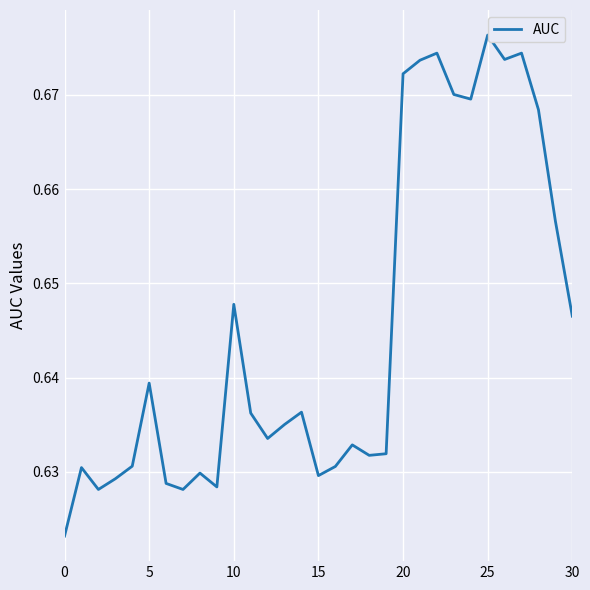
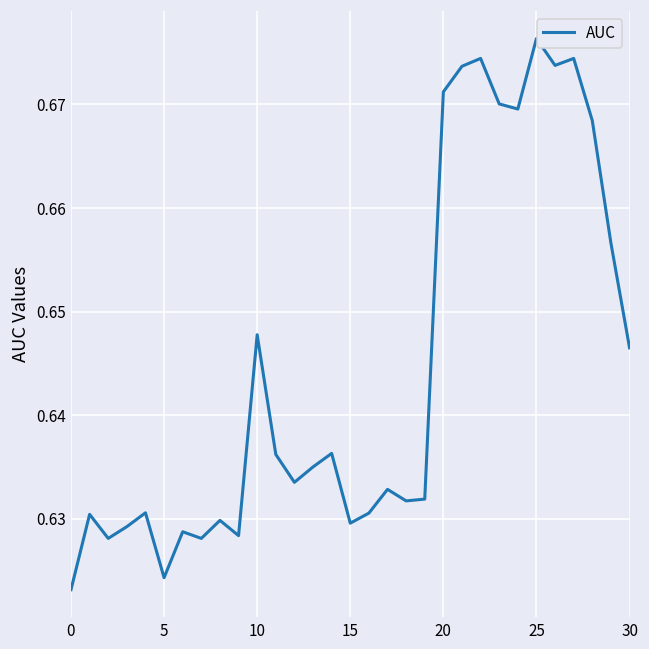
  {
    "0": 0.623,
-   "5": 0.639,
+   "5": 0.624,
    "10": 0.648,
    "15": 0.630,
-   "20": 0.672,
+   "20": 0.671,
    "25": 0.676,
    "30": 0.647
  }
